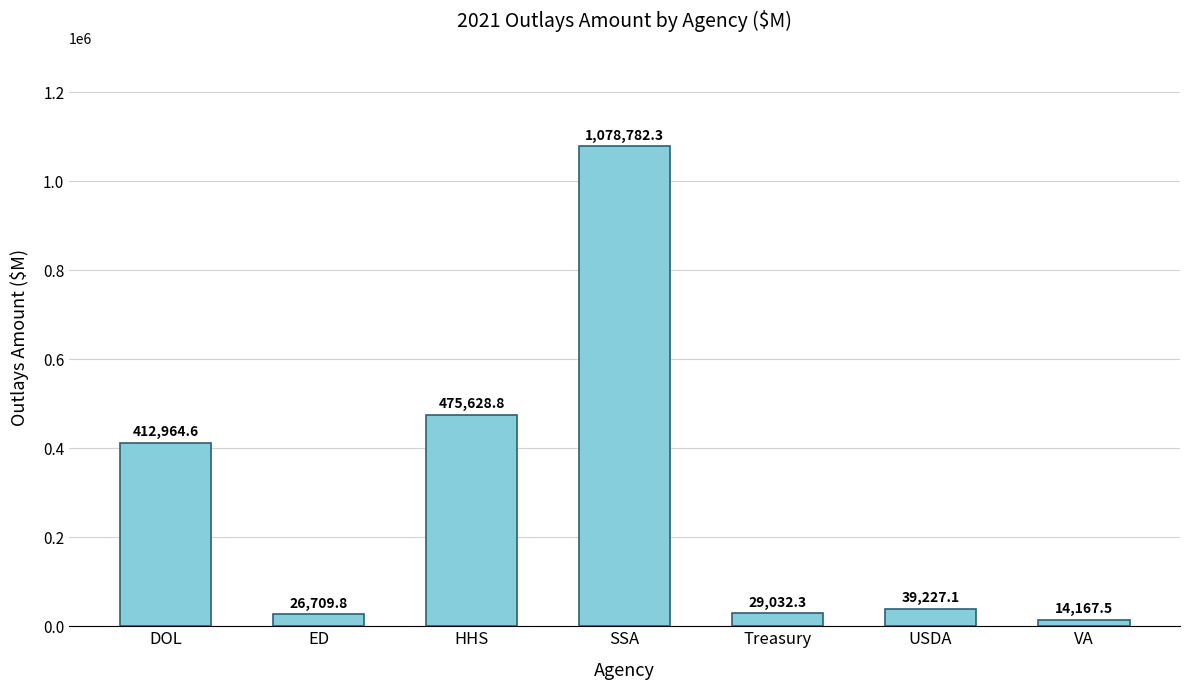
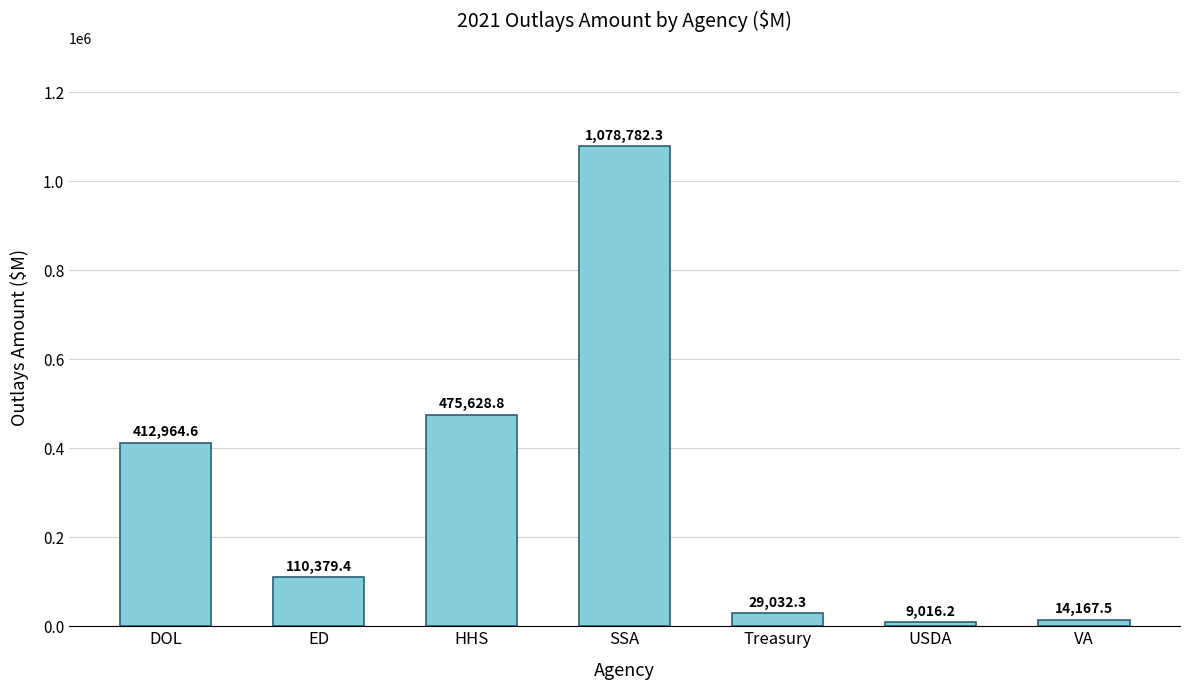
  {
    "DOL": "412,964.6",
-   "ED": "26,709.8",
+   "ED": "110,379.4",
    "HHS": "475,628.8",
    "SSA": "1,078,782.3",
    "Treasury": "29,032.3",
-   "USDA": "39,227.1",
+   "USDA": "9,016.2",
    "VA": "14,167.5"
  }
